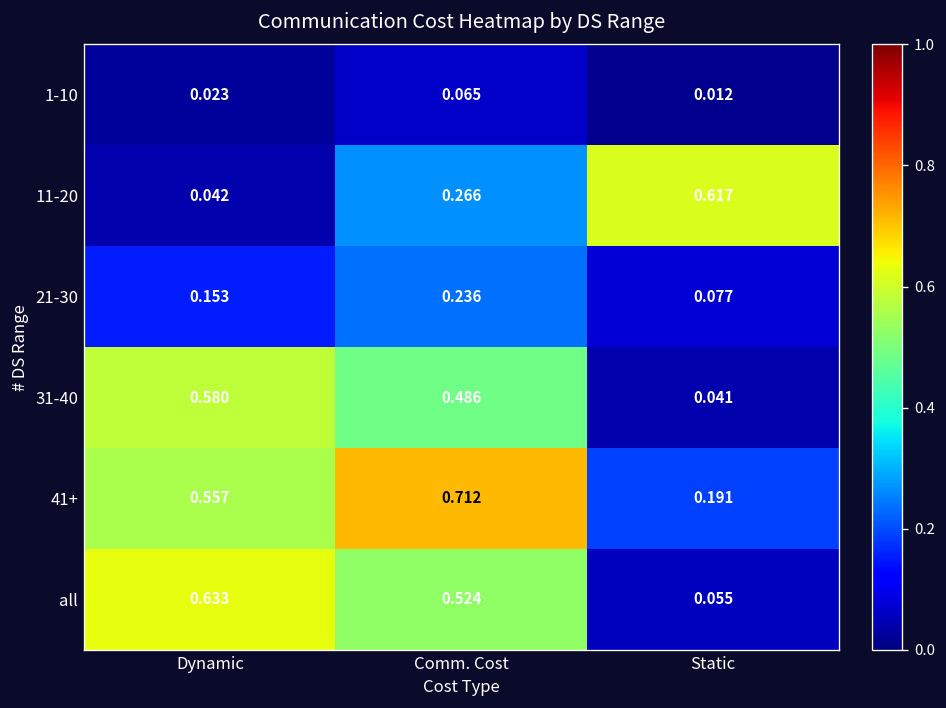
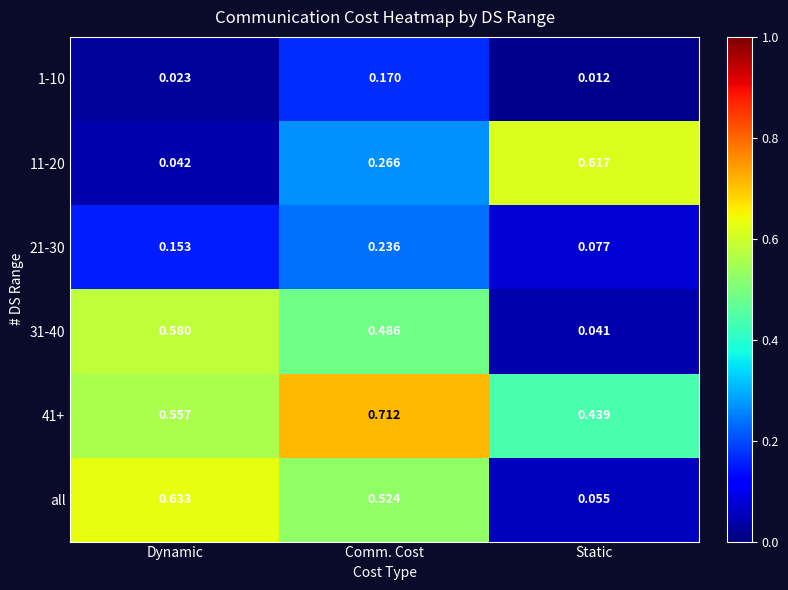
  {
    "1-10": {
      "Dynamic": 0.023,
-     "Comm. Cost": 0.065,
+     "Comm. Cost": 0.170,
      "Static": 0.012
    },
    "11-20": {
      "Dynamic": 0.042,
      "Comm. Cost": 0.266,
      "Static": 0.617
    },
    "21-30": {
      "Dynamic": 0.153,
      "Comm. Cost": 0.236,
      "Static": 0.077
    },
    "31-40": {
      "Dynamic": 0.580,
      "Comm. Cost": 0.486,
      "Static": 0.041
    },
    "41+": {
      "Dynamic": 0.557,
      "Comm. Cost": 0.712,
-     "Static": 0.191
+     "Static": 0.439
    },
    "all": {
      "Dynamic": 0.633,
      "Comm. Cost": 0.524,
      "Static": 0.055
    }
  }
